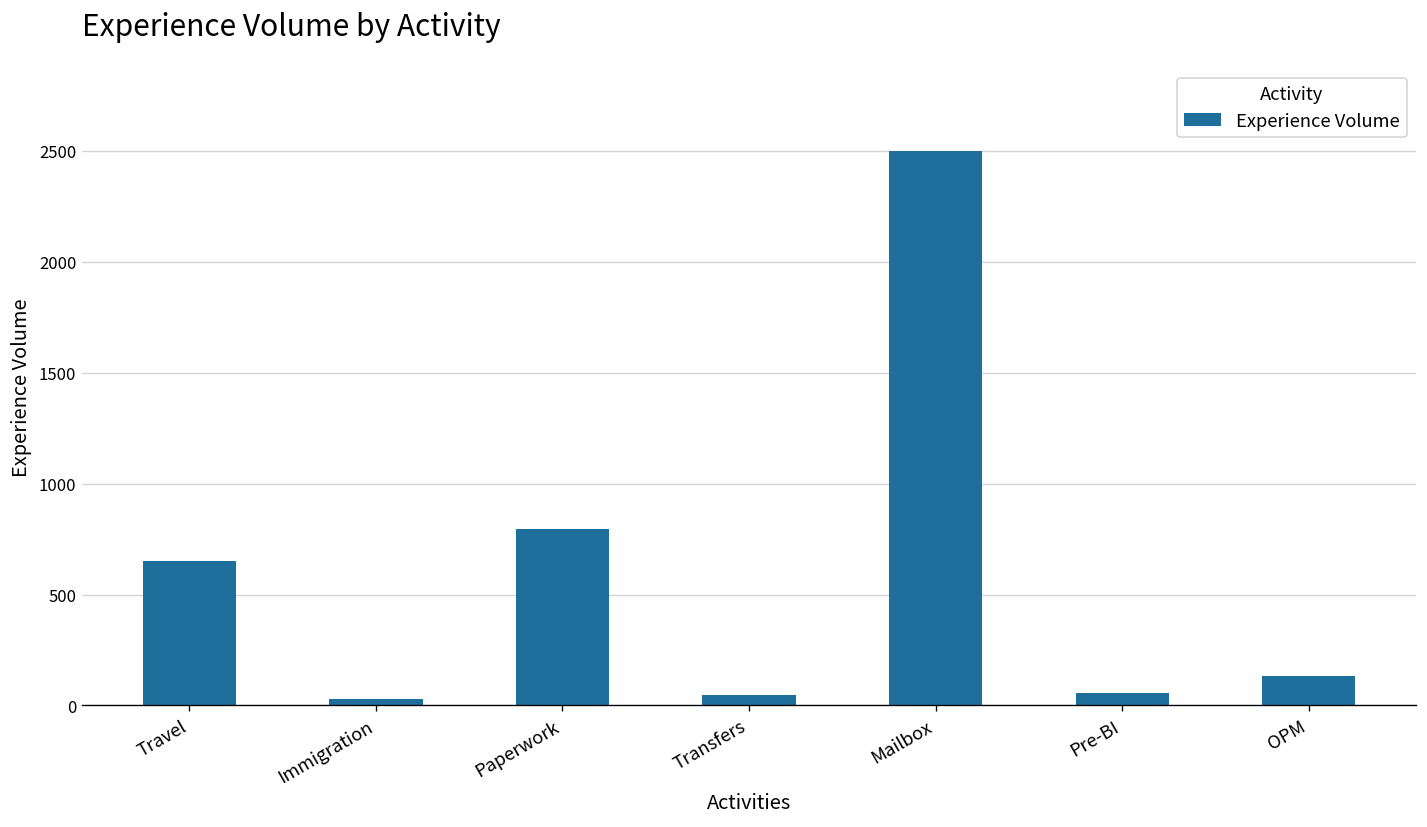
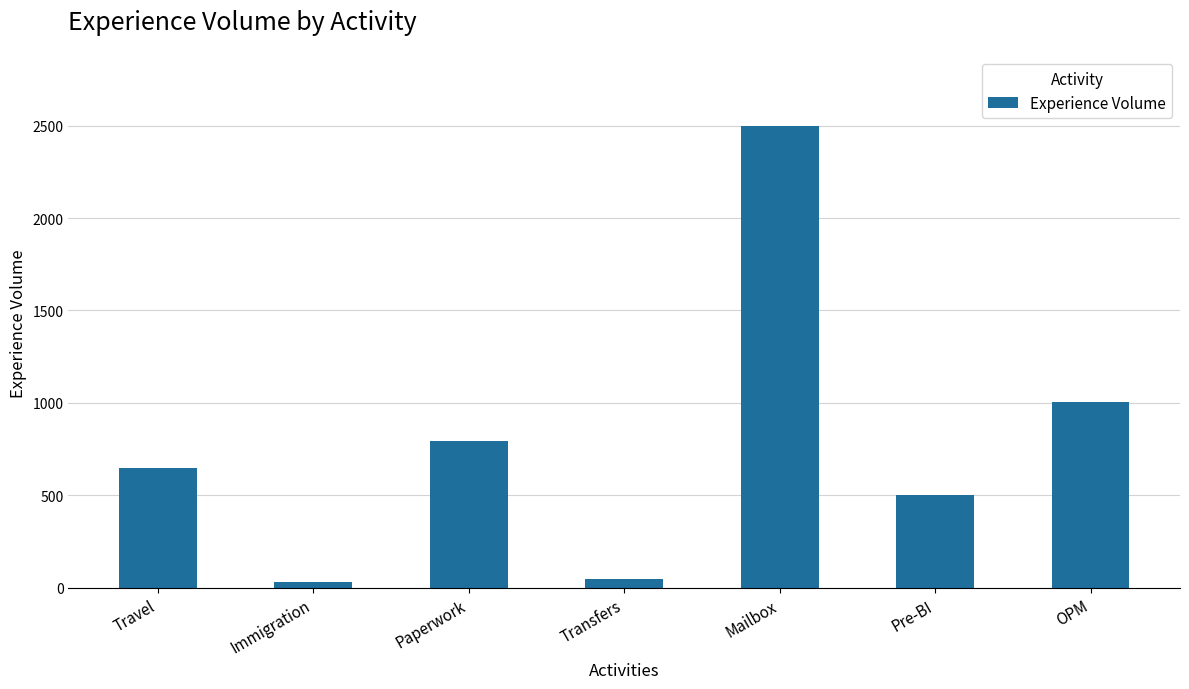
  {
    "Travel": 650,
    "Immigration": 30,
    "Paperwork": 790,
    "Transfers": 50,
    "Mailbox": 2500,
-   "Pre-BI": 60,
-   "OPM": 130
+   "Pre-BI": 500,
+   "OPM": 1000
  }
